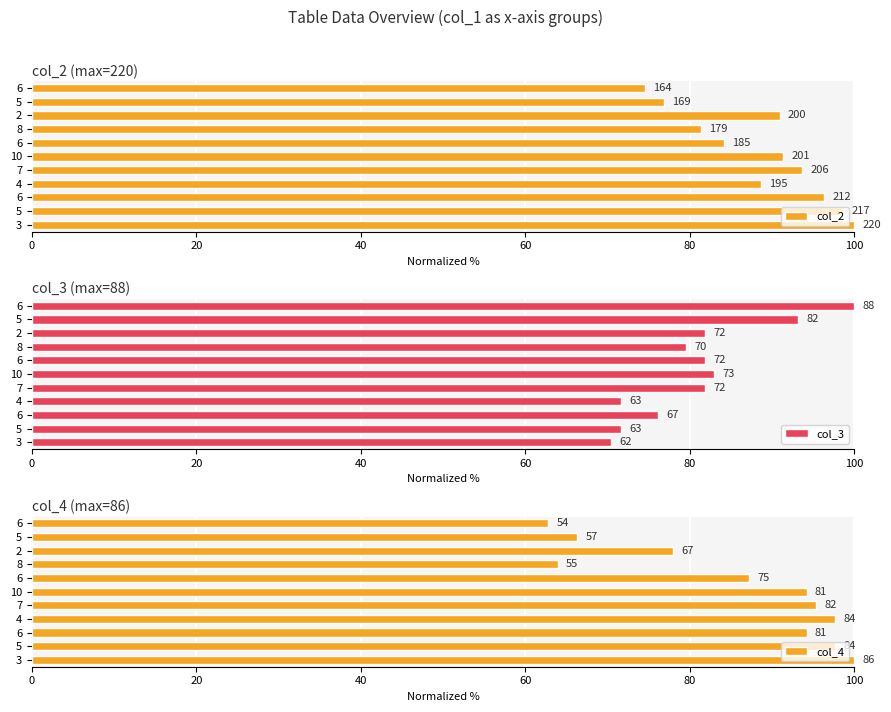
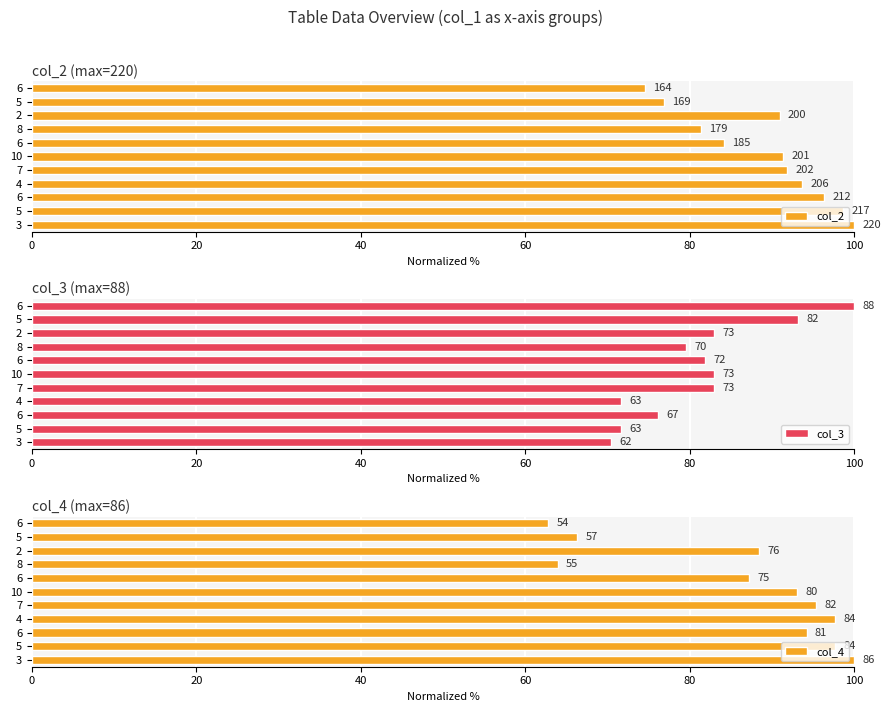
  {
    "col_2 (max=220)": {
-     "7": 206,
-     "4": 195
+     "7": 202,
+     "4": 206
    },
    "col_3 (max=88)": {
-     "2": 72,
-     "7": 72
+     "2": 73,
+     "7": 73
    },
    "col_4 (max=86)": {
-     "2": 67,
-     "10": 81
+     "2": 76,
+     "10": 80
    }
  }
